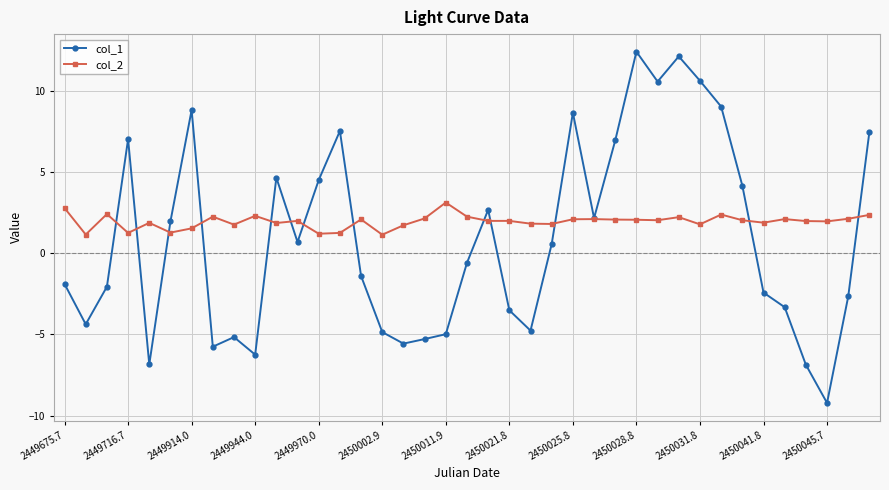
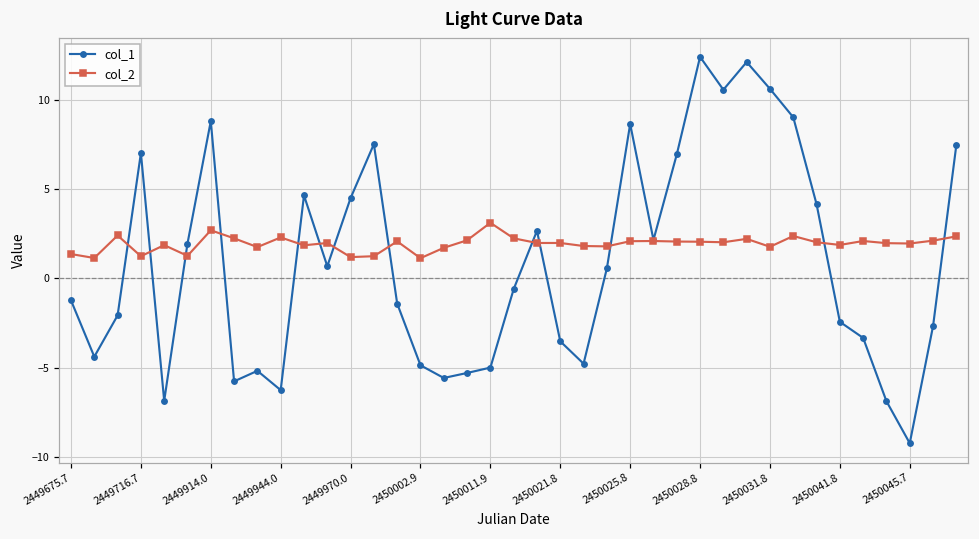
  {
    "col_1": {
-     "2449675.7": -1.9,
+     "2449675.7": -1.2,
      "2449716.7": 7.0,
      "2449914.0": 8.8,
      "2449944.0": -6.3,
      "2449970.0": 4.5,
      "2450002.9": -4.9,
      "2450011.9": -5.0,
      "2450021.8": -3.5,
      "2450025.8": 8.6,
      "2450028.8": 12.4,
      "2450031.8": 10.6,
      "2450041.8": -2.4,
      "2450045.7": -9.2
    },
    "col_2": {
-     "2449675.7": 2.8,
+     "2449675.7": 1.4,
      "2449716.7": 1.2,
-     "2449914.0": 1.5,
+     "2449914.0": 2.7,
      "2449944.0": 2.3,
      "2449970.0": 1.2,
      "2450002.9": 1.1,
      "2450011.9": 3.1,
      "2450021.8": 2.0,
      "2450025.8": 2.1,
      "2450028.8": 2.1,
      "2450031.8": 1.8,
      "2450041.8": 1.9,
      "2450045.7": 2.0
    }
  }
